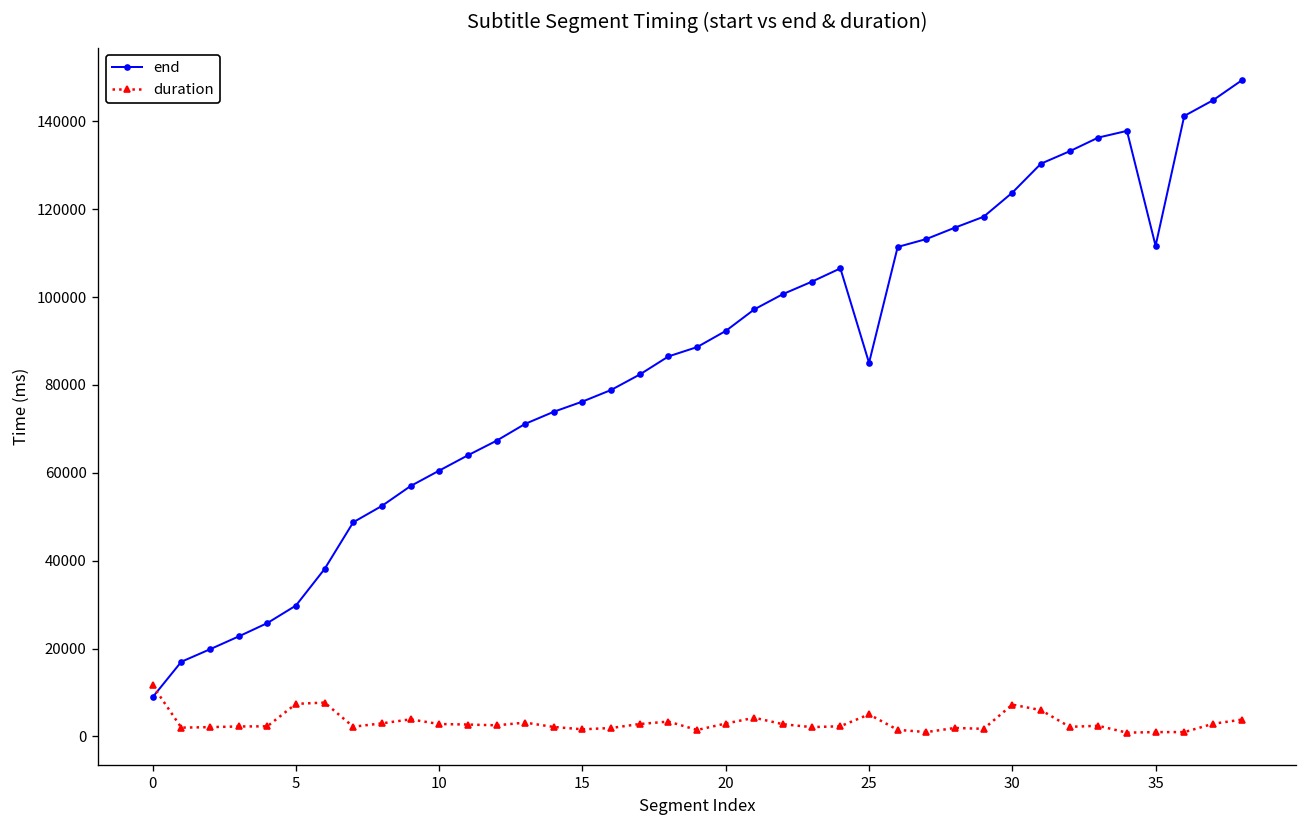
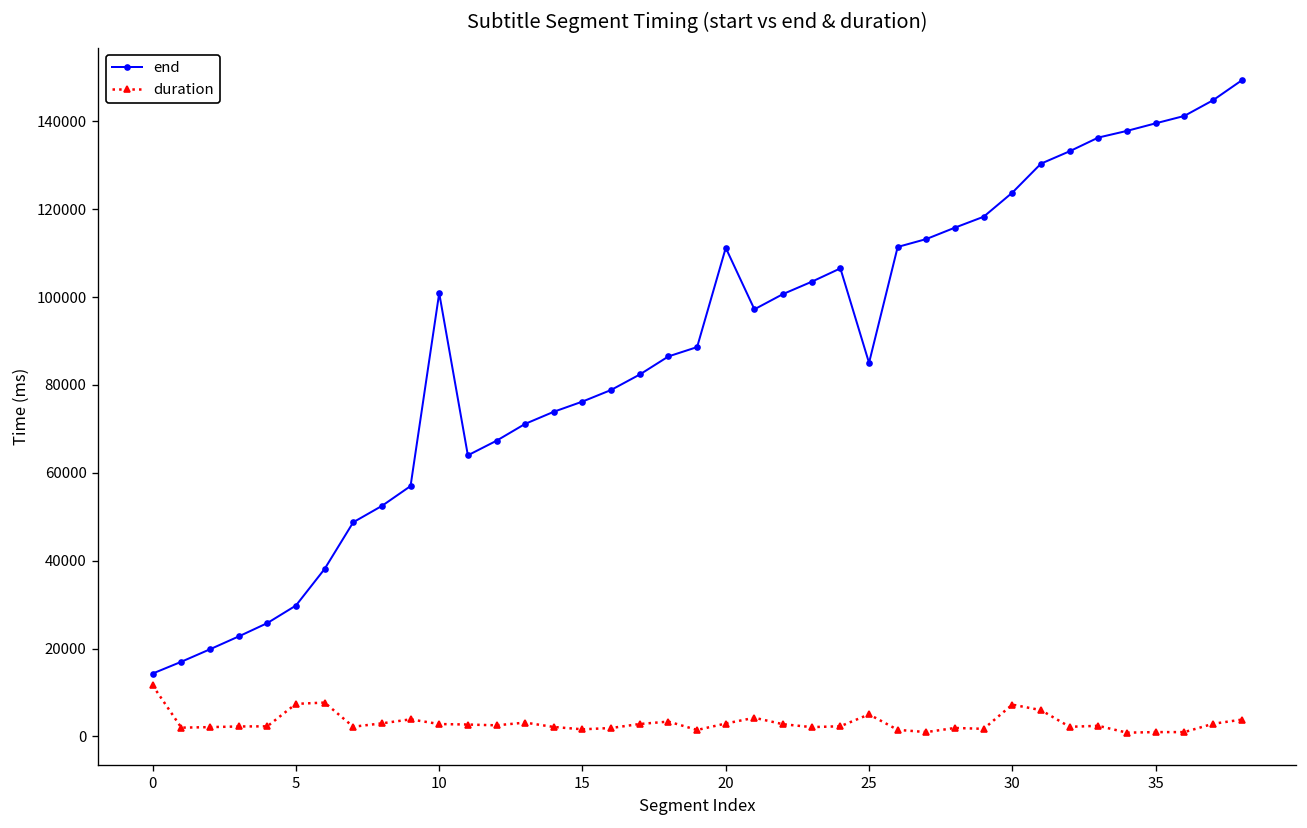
  {
    "end": {
-     "0": 9000,
+     "0": 14000,
      "5": 30000,
-     "10": 61000,
+     "10": 101000,
      "15": 76000,
-     "20": 92000,
+     "20": 111000,
      "25": 85000,
      "30": 124000,
-     "35": 112000
+     "35": 140000
    },
    "duration": {
      "0": 12000,
      "5": 7000,
      "10": 3000,
      "15": 2000,
      "20": 3000,
      "25": 5000,
      "30": 7000,
      "35": 1000
    }
  }
